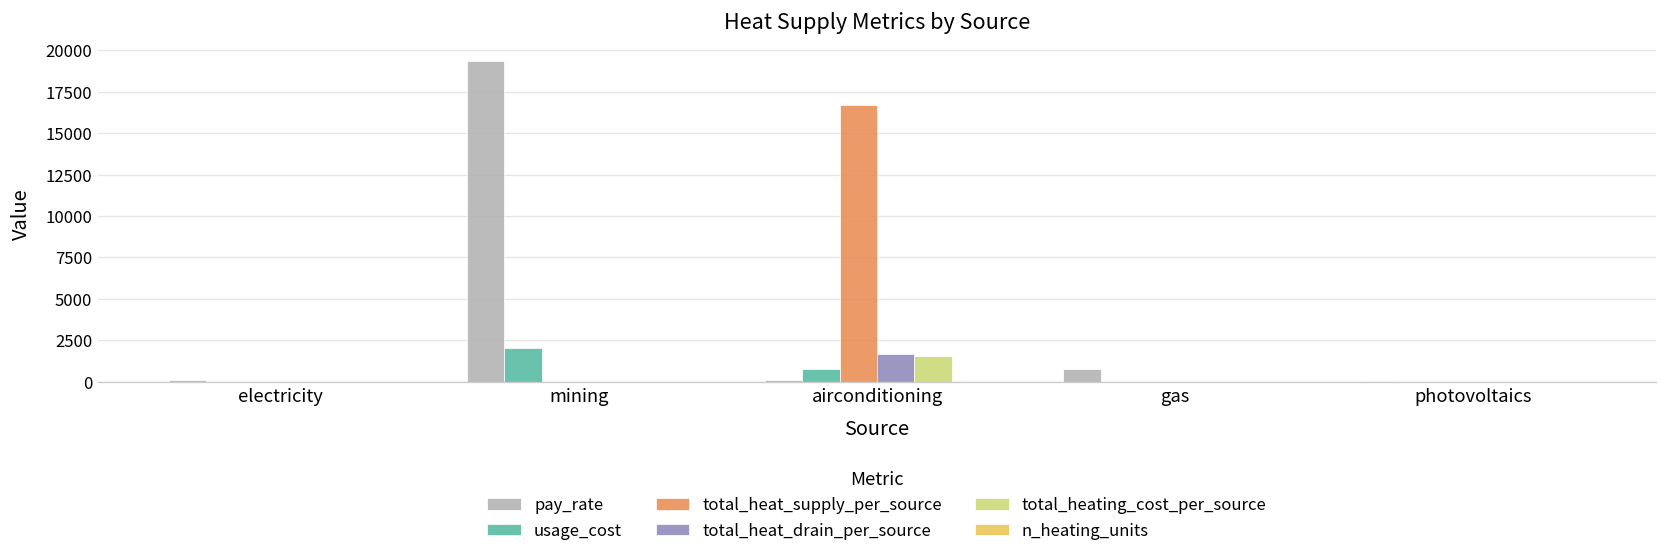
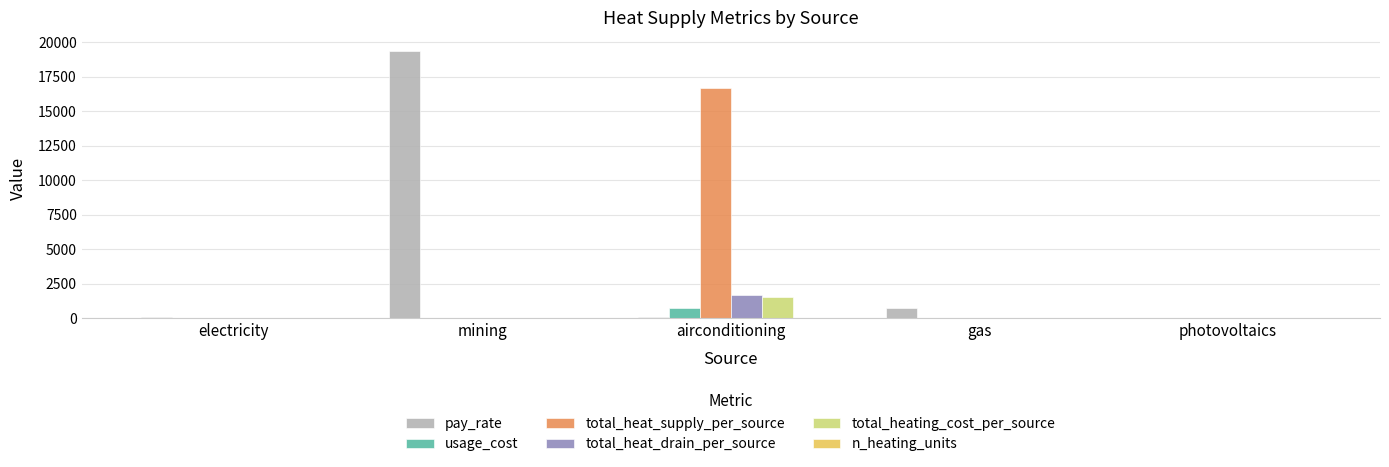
  {
    "usage_cost": {
-     "mining": 2100,
+     "mining": 0,
      "airconditioning": 800,
      "photovoltaics": 0
    }
  }
